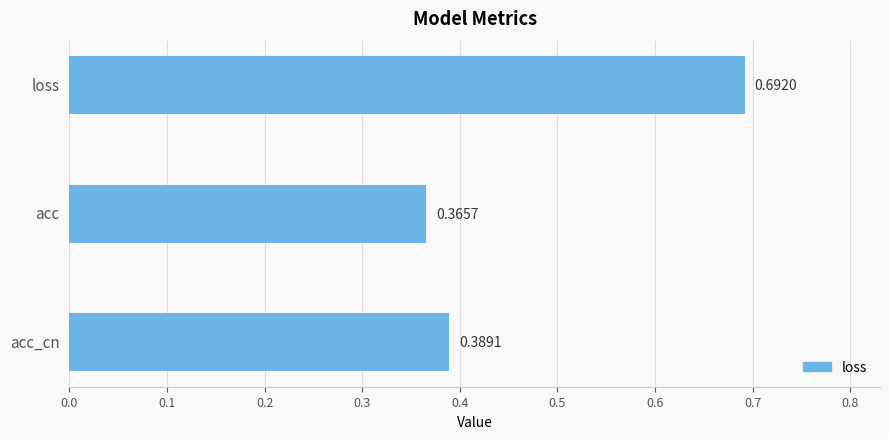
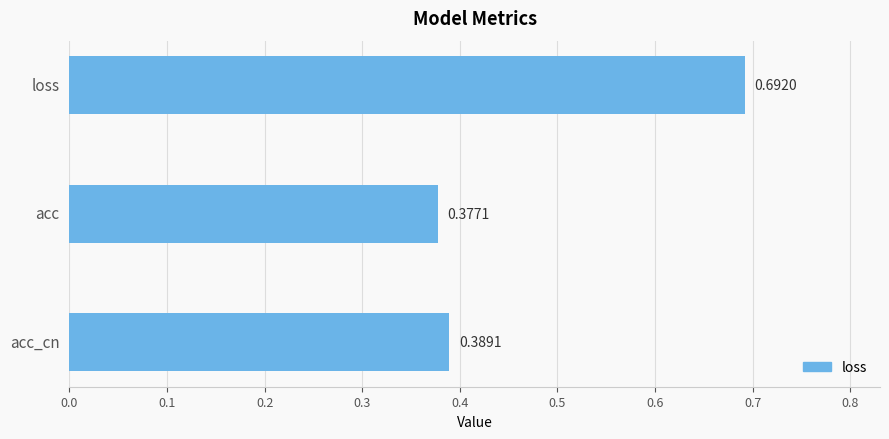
  {
    "loss": 0.6920,
-   "acc": 0.3657,
+   "acc": 0.3771,
    "acc_cn": 0.3891
  }
